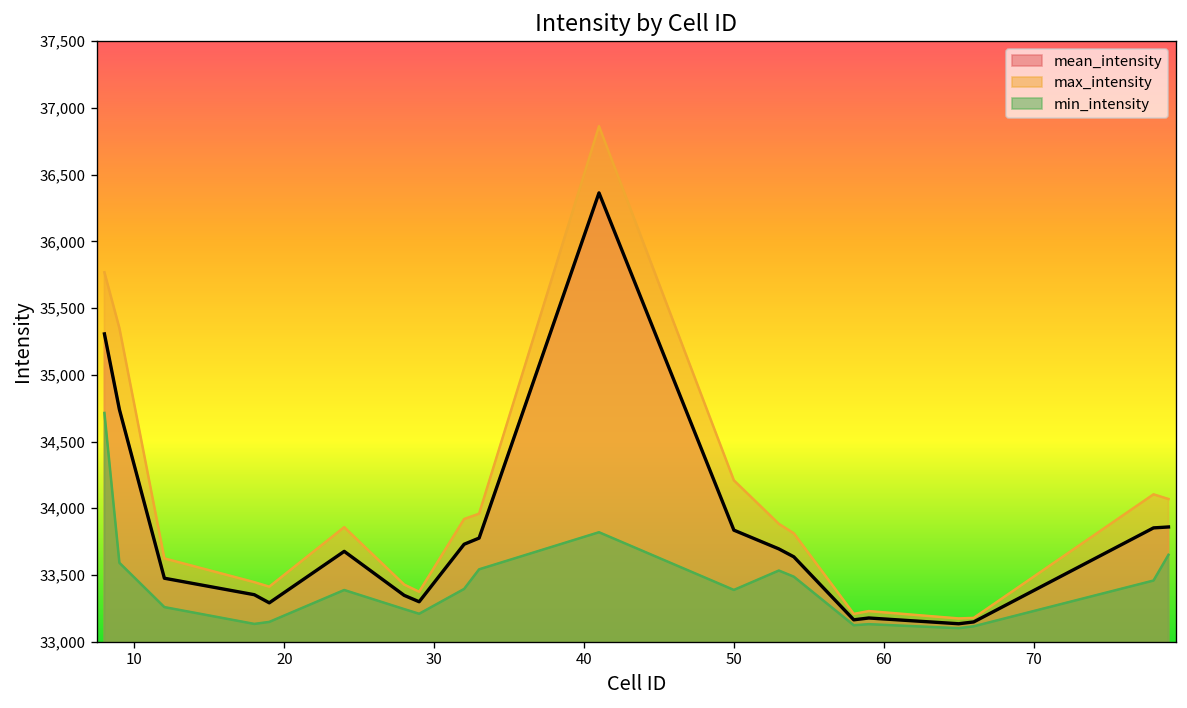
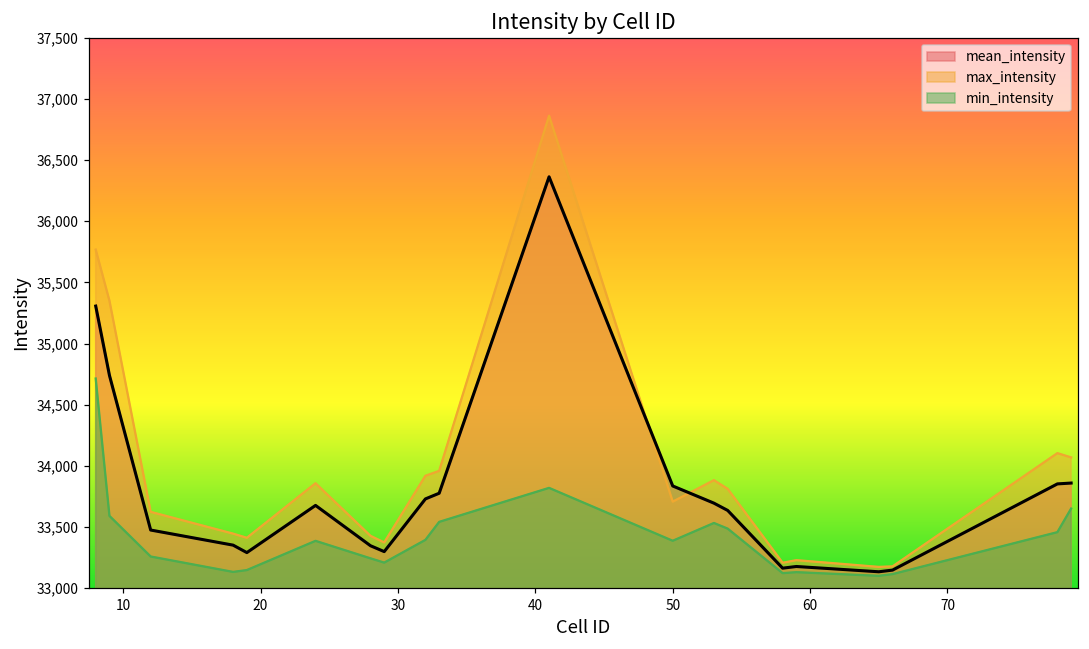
  {
    "mean_intensity": {
      "50": "33,840"
    },
    "max_intensity": {
-     "50": "34,210"
+     "50": "33,710"
    },
    "min_intensity": {
      "50": "33,390"
    }
  }
